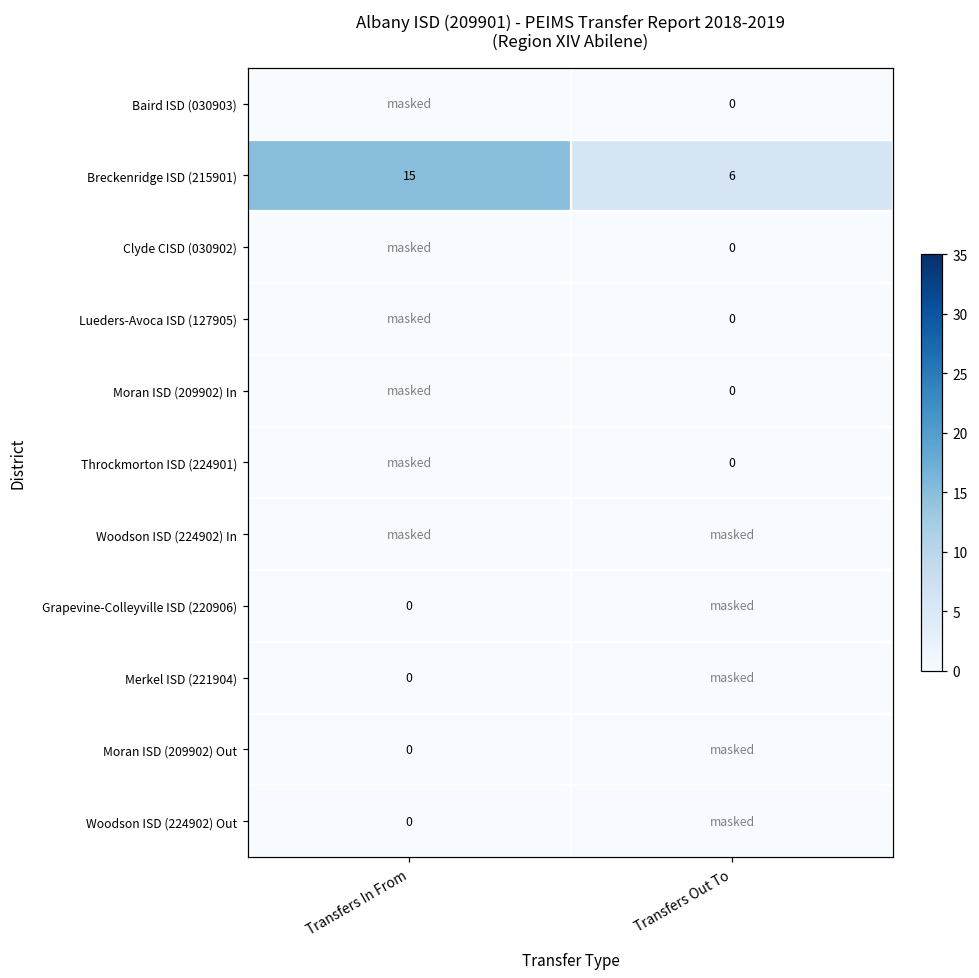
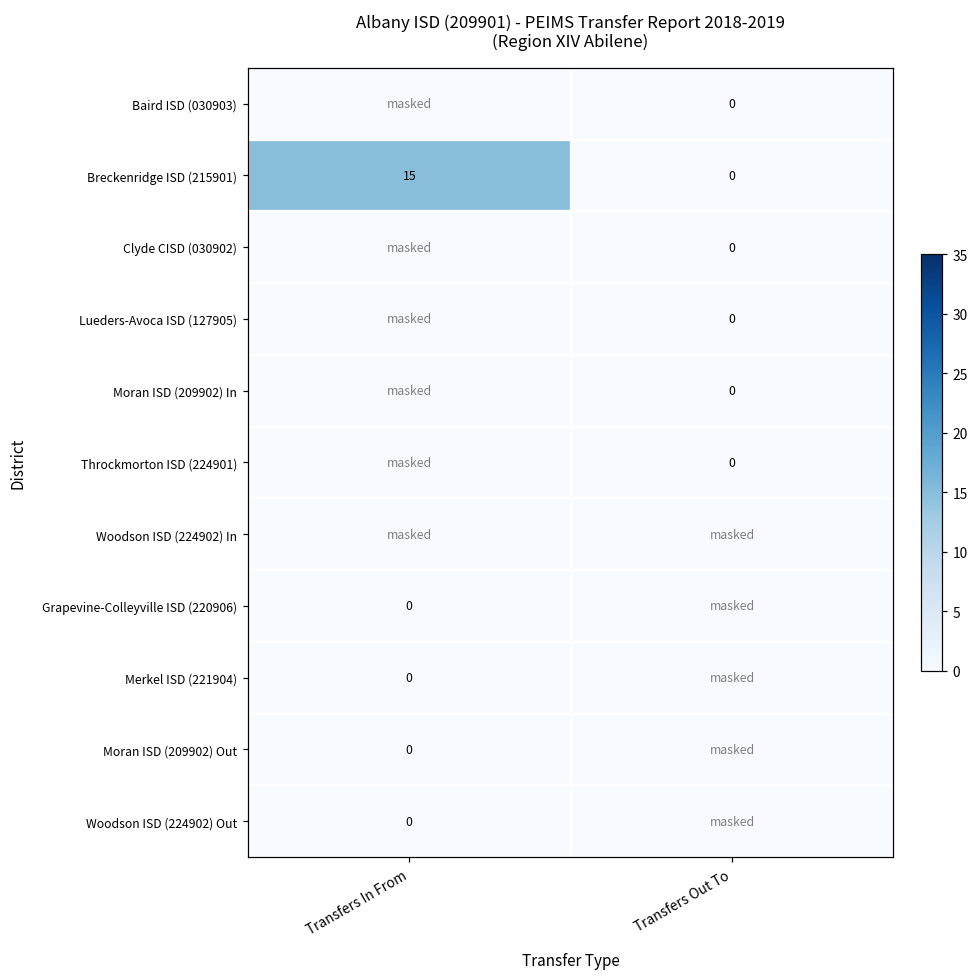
  {
    "Baird ISD (030903)": {
      "Transfers Out To": 0
    },
    "Breckenridge ISD (215901)": {
      "Transfers In From": 15,
-     "Transfers Out To": 6
+     "Transfers Out To": 0
    },
    "Clyde CISD (030902)": {
      "Transfers Out To": 0
    },
    "Lueders-Avoca ISD (127905)": {
      "Transfers Out To": 0
    },
    "Moran ISD (209902) In": {
      "Transfers Out To": 0
    },
    "Throckmorton ISD (224901)": {
      "Transfers Out To": 0
    },
    "Grapevine-Colleyville ISD (220906)": {
      "Transfers In From": 0
    },
    "Merkel ISD (221904)": {
      "Transfers In From": 0
    },
    "Moran ISD (209902) Out": {
      "Transfers In From": 0
    },
    "Woodson ISD (224902) Out": {
      "Transfers In From": 0
    }
  }
